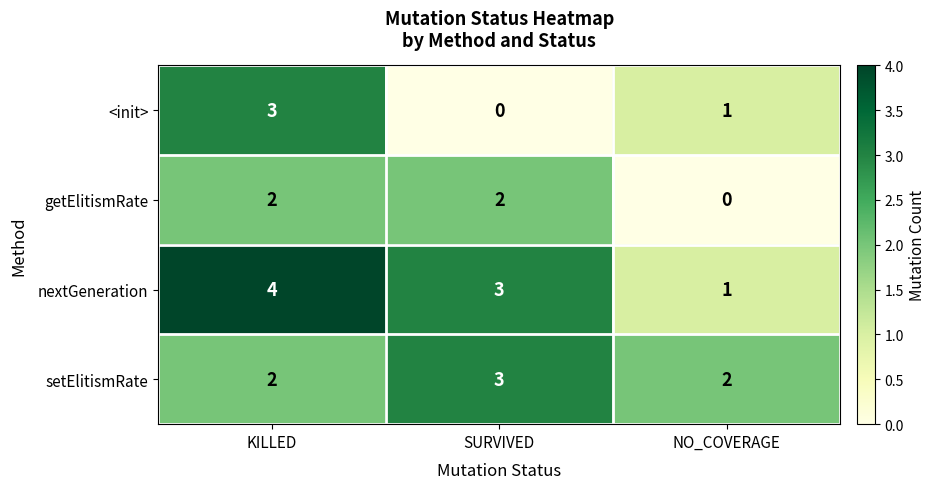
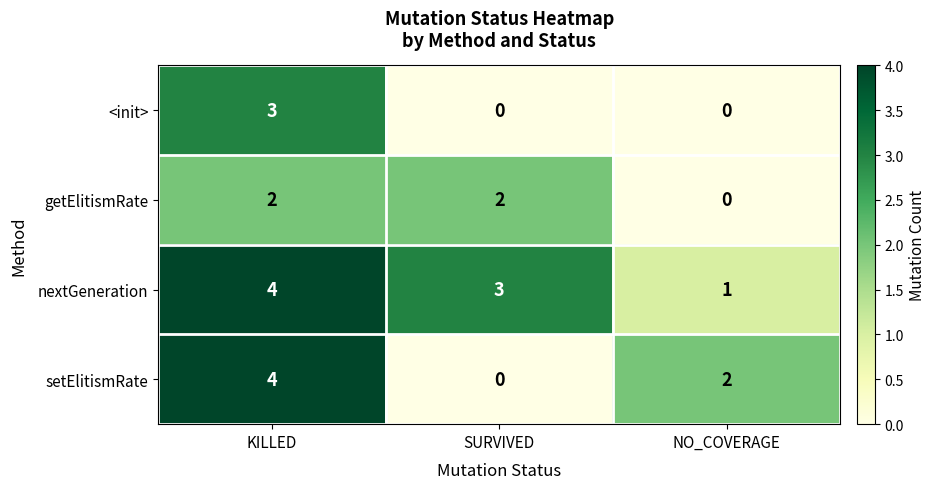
  {
    "<init>": {
      "KILLED": 3,
      "SURVIVED": 0,
-     "NO_COVERAGE": 1
+     "NO_COVERAGE": 0
    },
    "getElitismRate": {
      "KILLED": 2,
      "SURVIVED": 2,
      "NO_COVERAGE": 0
    },
    "nextGeneration": {
      "KILLED": 4,
      "SURVIVED": 3,
      "NO_COVERAGE": 1
    },
    "setElitismRate": {
-     "KILLED": 2,
-     "SURVIVED": 3,
+     "KILLED": 4,
+     "SURVIVED": 0,
      "NO_COVERAGE": 2
    }
  }
